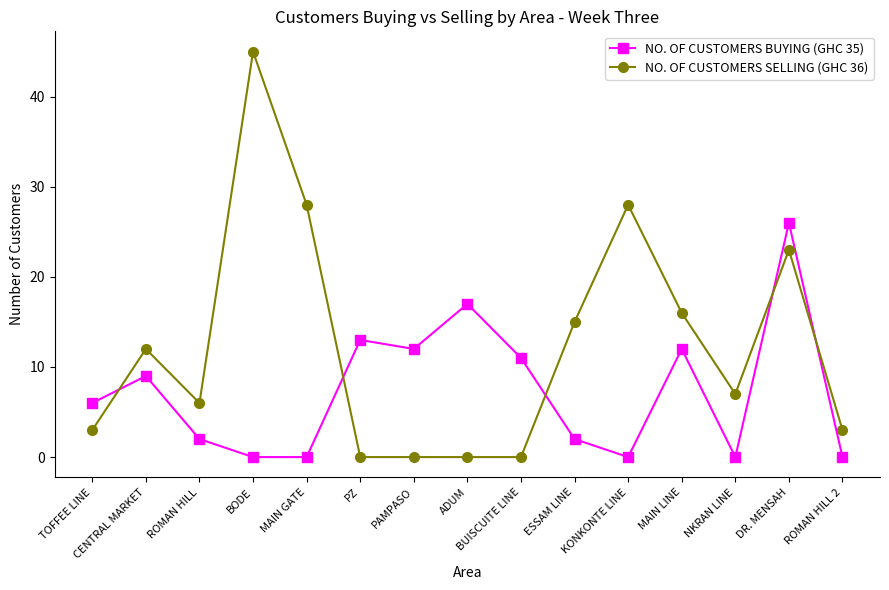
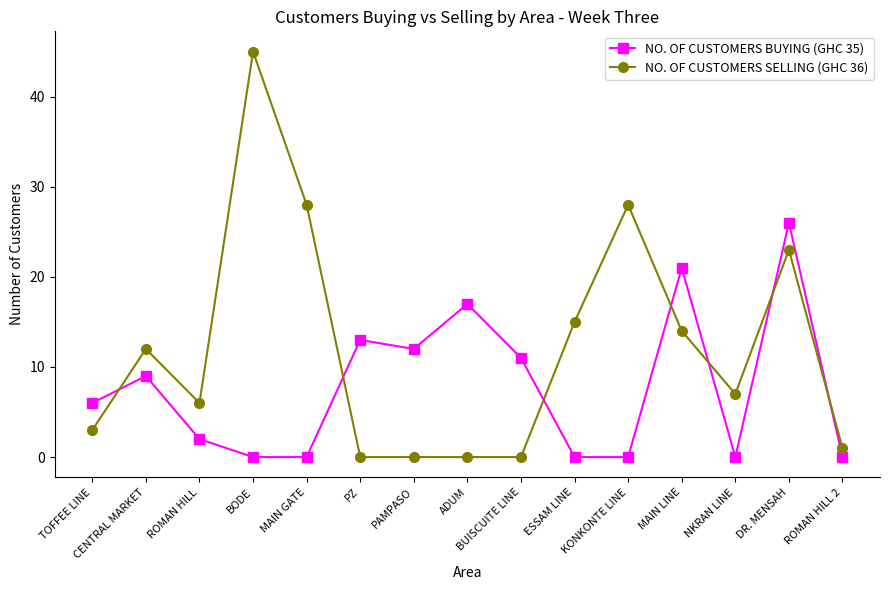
  {
    "NO. OF CUSTOMERS BUYING (GHC 35)": {
      "TOFFEE LINE": 6,
      "CENTRAL MARKET": 9,
      "ROMAN HILL": 2,
      "BODE": 0,
      "MAIN GATE": 0,
      "PZ": 13,
      "PAMPASO": 12,
      "ADUM": 17,
      "BUISCUITE LINE": 11,
-     "ESSAM LINE": 2,
+     "ESSAM LINE": 0,
      "KONKONTE LINE": 0,
-     "MAIN LINE": 12,
+     "MAIN LINE": 21,
      "NKRAN LINE": 0,
      "DR. MENSAH": 26,
      "ROMAN HILL 2": 0
    },
    "NO. OF CUSTOMERS SELLING (GHC 36)": {
      "TOFFEE LINE": 3,
      "CENTRAL MARKET": 12,
      "ROMAN HILL": 6,
      "BODE": 45,
      "MAIN GATE": 28,
      "PZ": 0,
      "PAMPASO": 0,
      "ADUM": 0,
      "BUISCUITE LINE": 0,
      "ESSAM LINE": 15,
      "KONKONTE LINE": 28,
-     "MAIN LINE": 16,
+     "MAIN LINE": 14,
      "NKRAN LINE": 7,
      "DR. MENSAH": 23,
-     "ROMAN HILL 2": 3
+     "ROMAN HILL 2": 1
    }
  }
